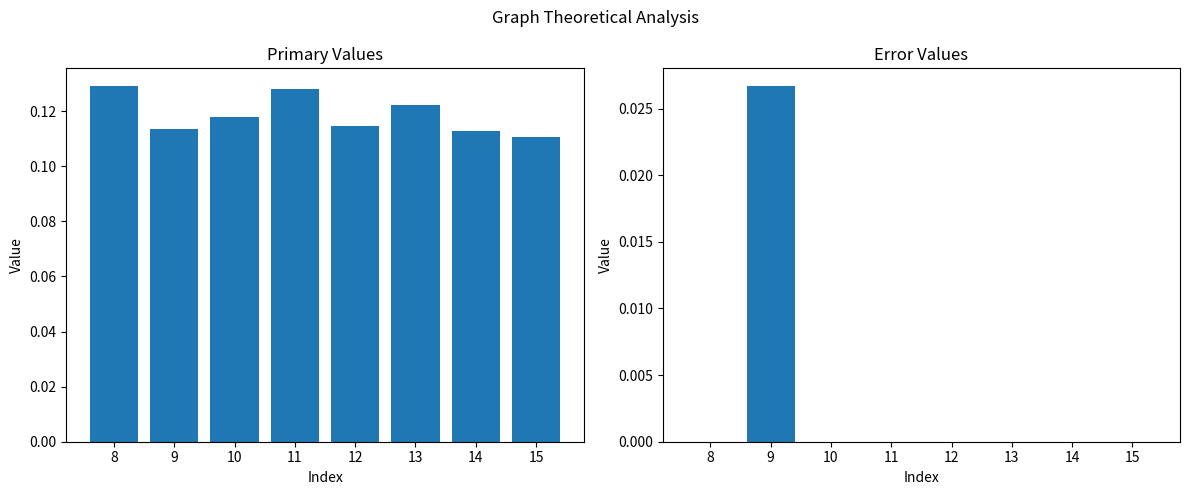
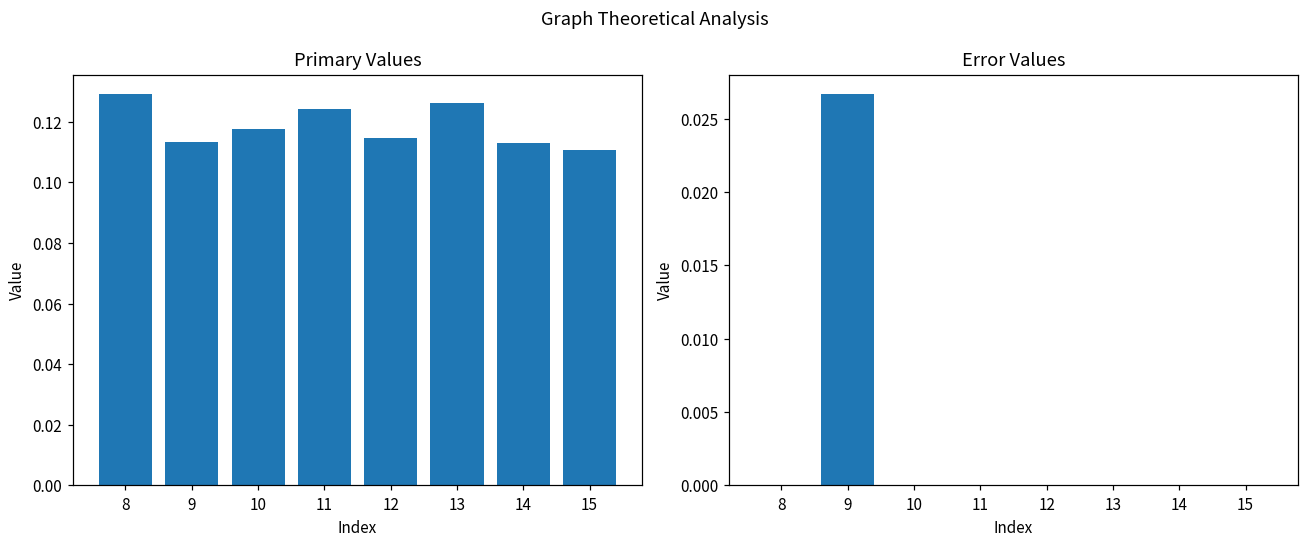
  {
    "Primary Values": {
      "8": 0.129,
      "9": 0.113,
      "10": 0.118,
-     "11": 0.128,
+     "11": 0.124,
      "12": 0.115,
-     "13": 0.122,
+     "13": 0.126,
      "14": 0.113,
      "15": 0.111
    },
    "Error Values": {
      "8": 0.0000,
      "9": 0.0267,
      "10": 0.0000,
      "11": 0.0000,
      "12": 0.0000,
      "13": 0.0000,
      "14": 0.0000,
      "15": 0.0000
    }
  }
